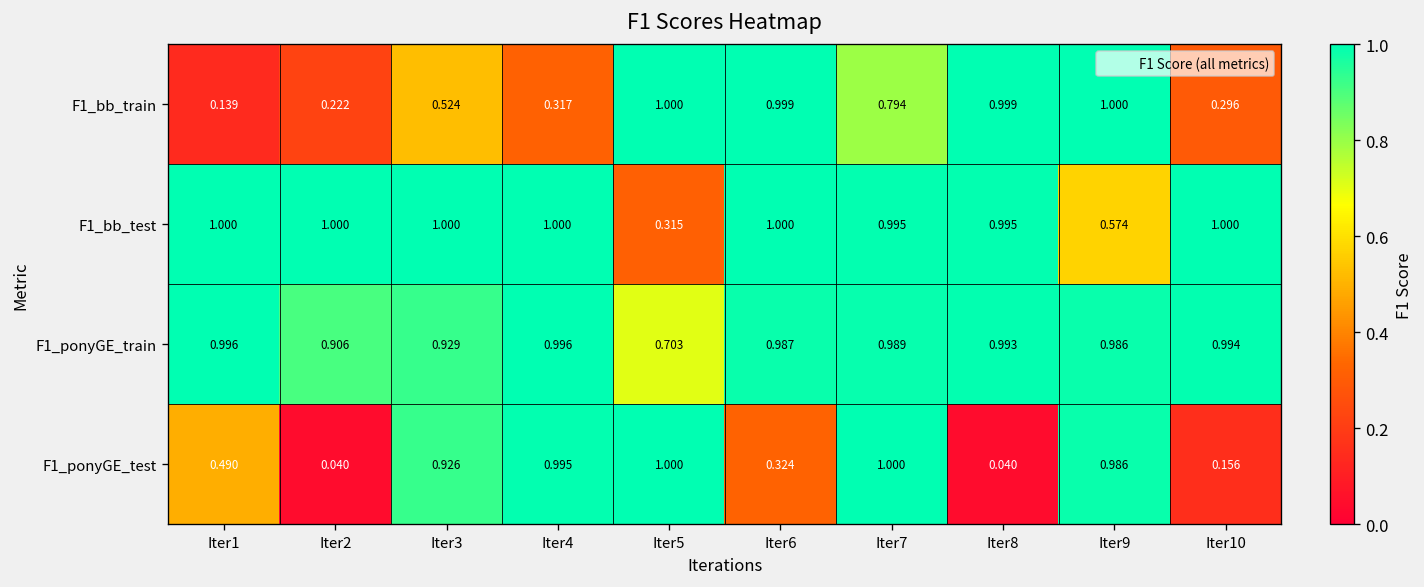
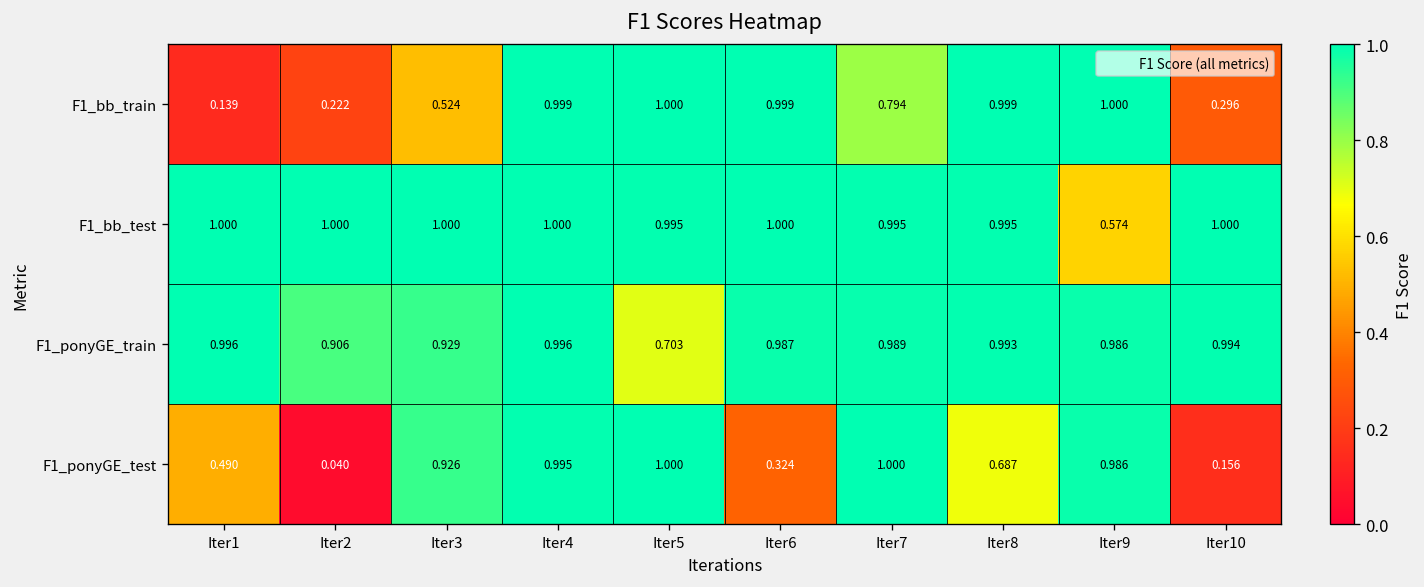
  {
    "F1_bb_train": {
      "Iter1": 0.139,
      "Iter2": 0.222,
      "Iter3": 0.524,
-     "Iter4": 0.317,
+     "Iter4": 0.999,
      "Iter5": 1.000,
      "Iter6": 0.999,
      "Iter7": 0.794,
      "Iter8": 0.999,
      "Iter9": 1.000,
      "Iter10": 0.296
    },
    "F1_bb_test": {
      "Iter1": 1.000,
      "Iter2": 1.000,
      "Iter3": 1.000,
      "Iter4": 1.000,
-     "Iter5": 0.315,
+     "Iter5": 0.995,
      "Iter6": 1.000,
      "Iter7": 0.995,
      "Iter8": 0.995,
      "Iter9": 0.574,
      "Iter10": 1.000
    },
    "F1_ponyGE_train": {
      "Iter1": 0.996,
      "Iter2": 0.906,
      "Iter3": 0.929,
      "Iter4": 0.996,
      "Iter5": 0.703,
      "Iter6": 0.987,
      "Iter7": 0.989,
      "Iter8": 0.993,
      "Iter9": 0.986,
      "Iter10": 0.994
    },
    "F1_ponyGE_test": {
      "Iter1": 0.490,
      "Iter2": 0.040,
      "Iter3": 0.926,
      "Iter4": 0.995,
      "Iter5": 1.000,
      "Iter6": 0.324,
      "Iter7": 1.000,
-     "Iter8": 0.040,
+     "Iter8": 0.687,
      "Iter9": 0.986,
      "Iter10": 0.156
    }
  }
